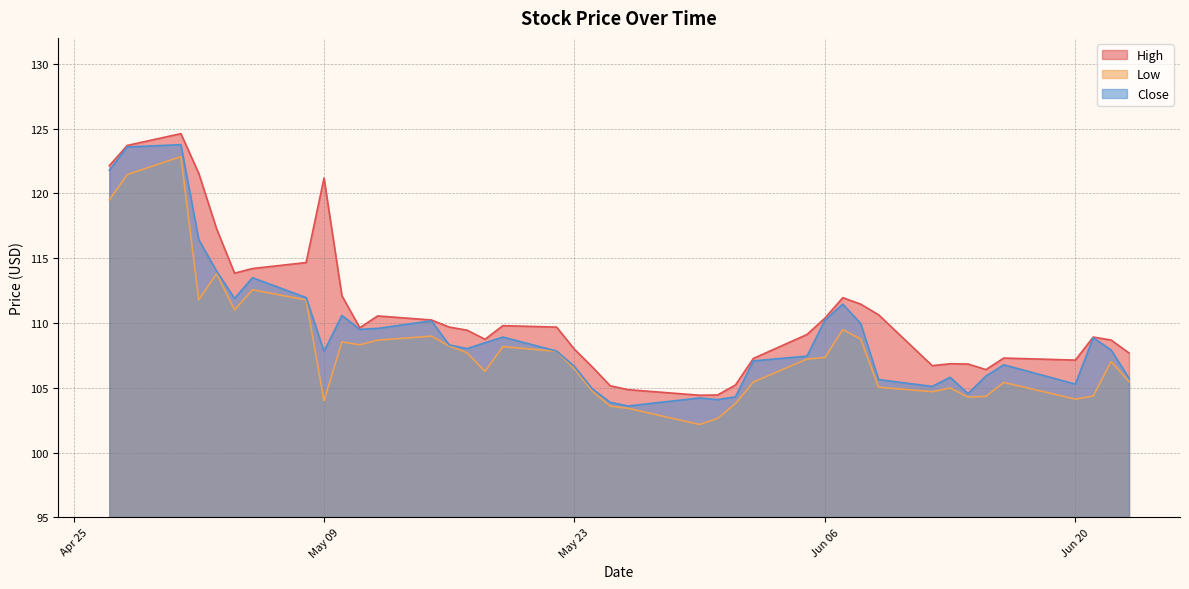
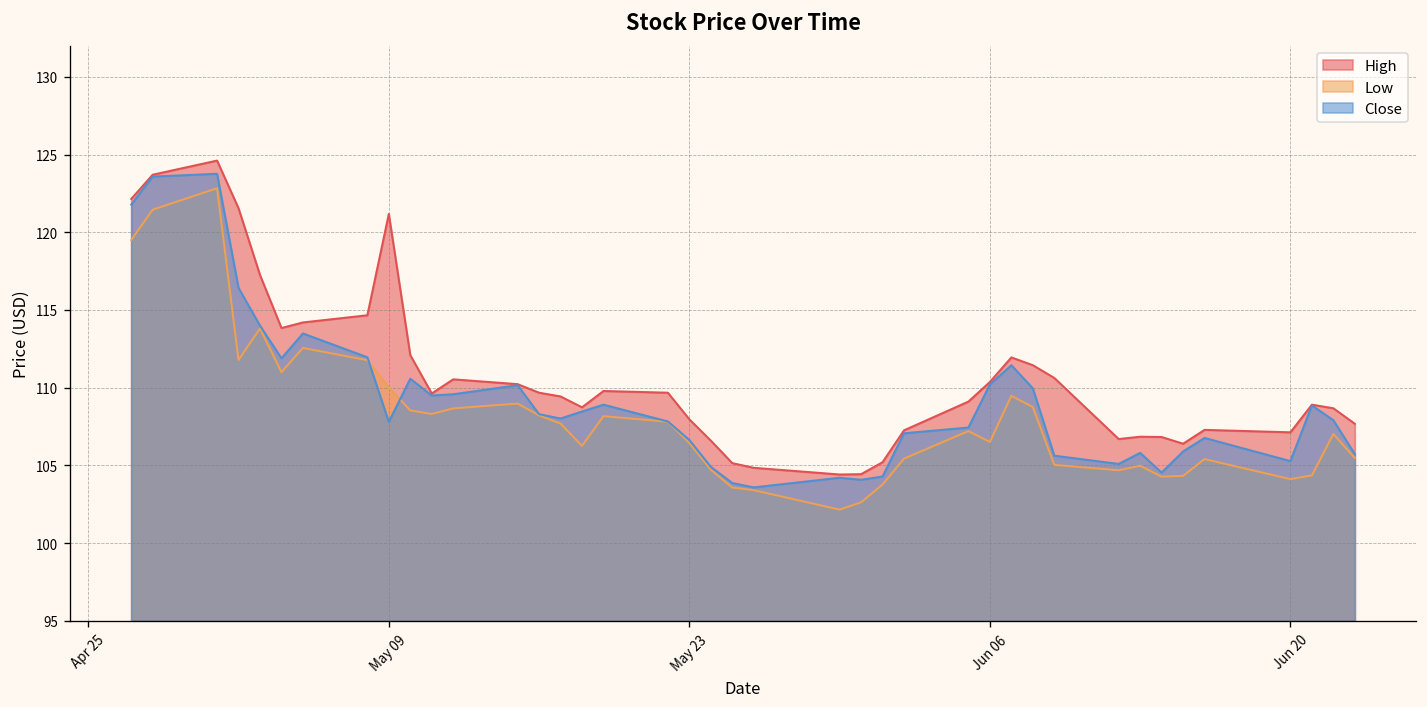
  {
    "High": {
      "May 09": 121.2,
      "May 23": 108.0,
      "Jun 20": 107.1
    },
    "Low": {
-     "May 09": 104.0,
-     "Jun 06": 107.3,
+     "May 09": 110.0,
+     "Jun 06": 106.5,
      "Jun 20": 104.1
    },
    "Close": {
      "May 09": 107.8,
      "Jun 20": 105.3
    }
  }
